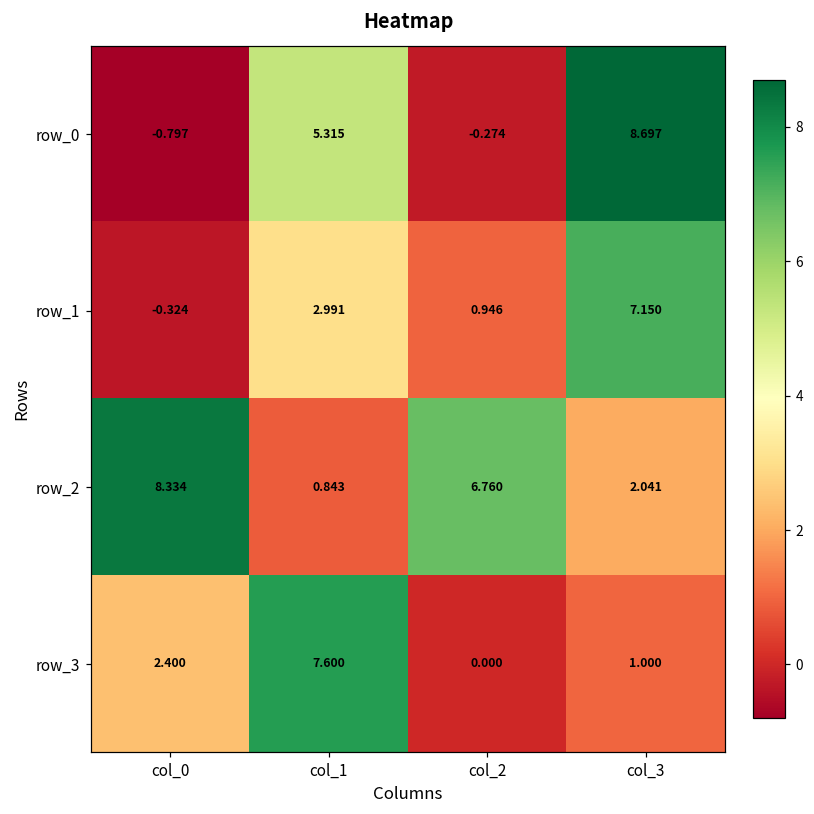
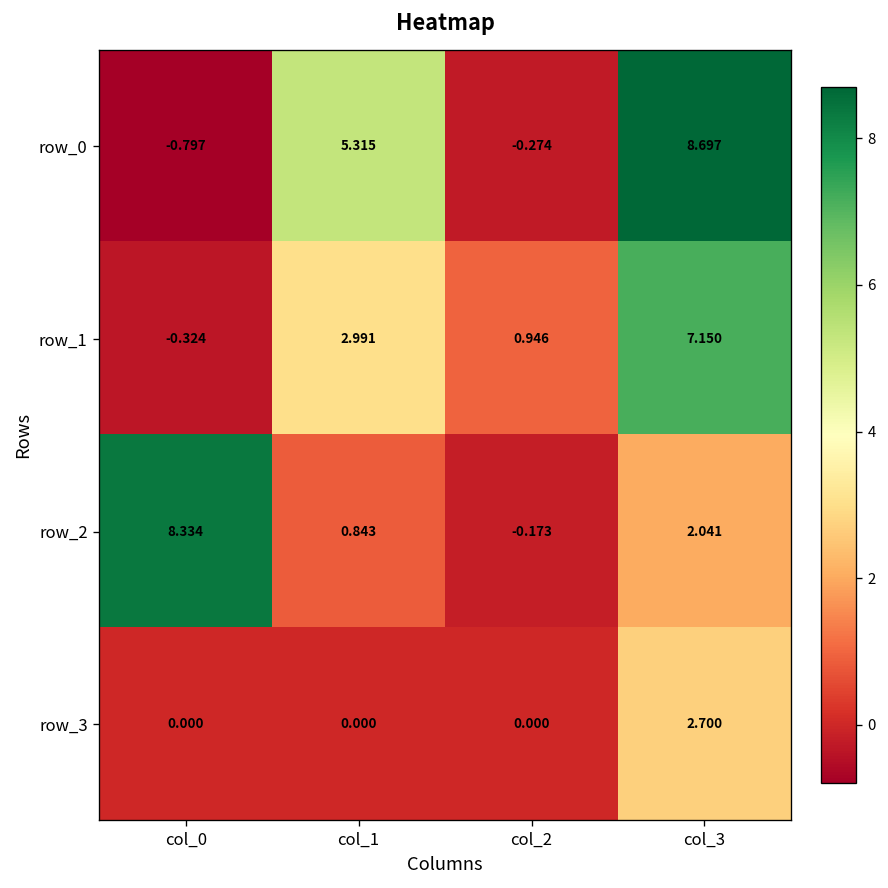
  {
    "row_0": {
      "col_0": -0.797,
      "col_1": 5.315,
      "col_2": -0.274,
      "col_3": 8.697
    },
    "row_1": {
      "col_0": -0.324,
      "col_1": 2.991,
      "col_2": 0.946,
      "col_3": 7.150
    },
    "row_2": {
      "col_0": 8.334,
      "col_1": 0.843,
-     "col_2": 6.760,
+     "col_2": -0.173,
      "col_3": 2.041
    },
    "row_3": {
-     "col_0": 2.400,
-     "col_1": 7.600,
+     "col_0": 0.000,
+     "col_1": 0.000,
      "col_2": 0.000,
-     "col_3": 1.000
+     "col_3": 2.700
    }
  }
